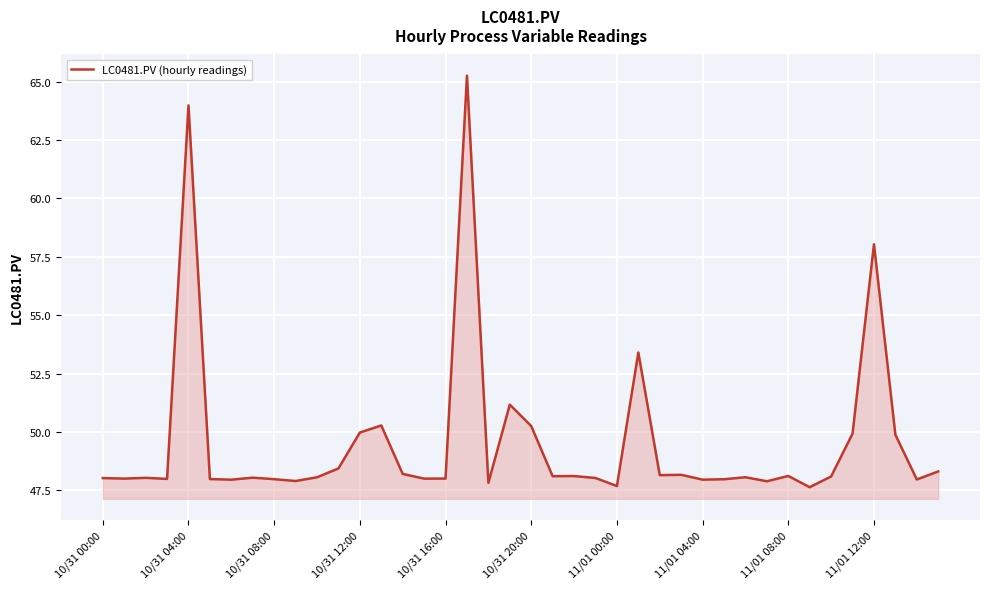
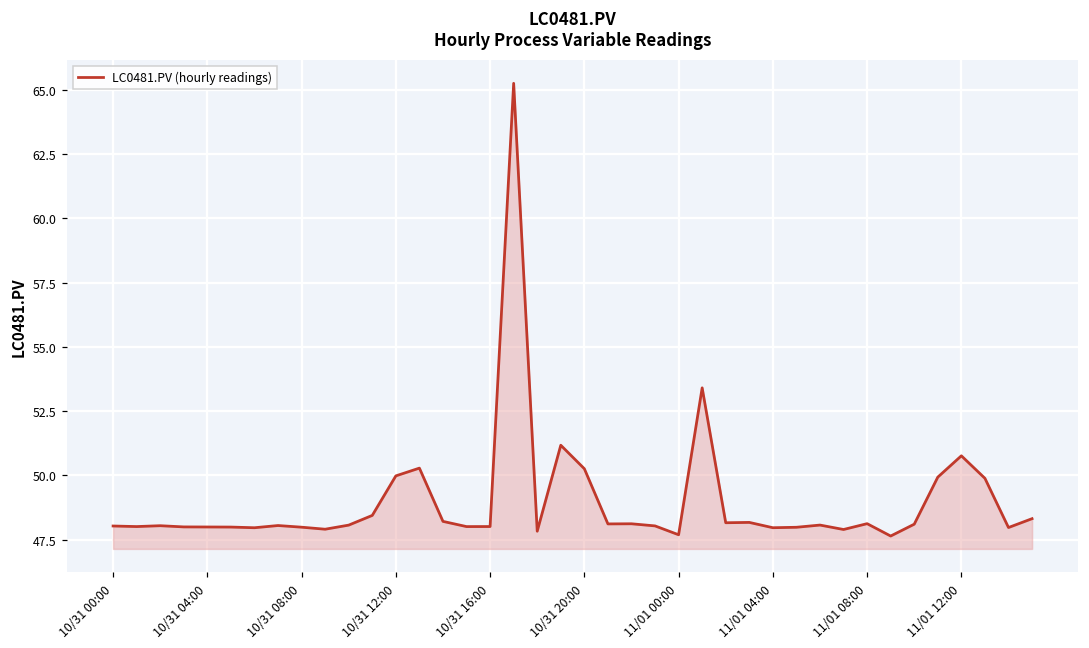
  {
    "10/31 00:00": 48.0,
-   "10/31 04:00": 64.0,
+   "10/31 04:00": 48.0,
    "10/31 08:00": 48.0,
    "10/31 12:00": 50.0,
    "10/31 16:00": 48.0,
    "10/31 20:00": 50.3,
    "11/01 00:00": 47.7,
    "11/01 04:00": 48.0,
    "11/01 08:00": 48.1,
-   "11/01 12:00": 58.0
+   "11/01 12:00": 50.8
  }
